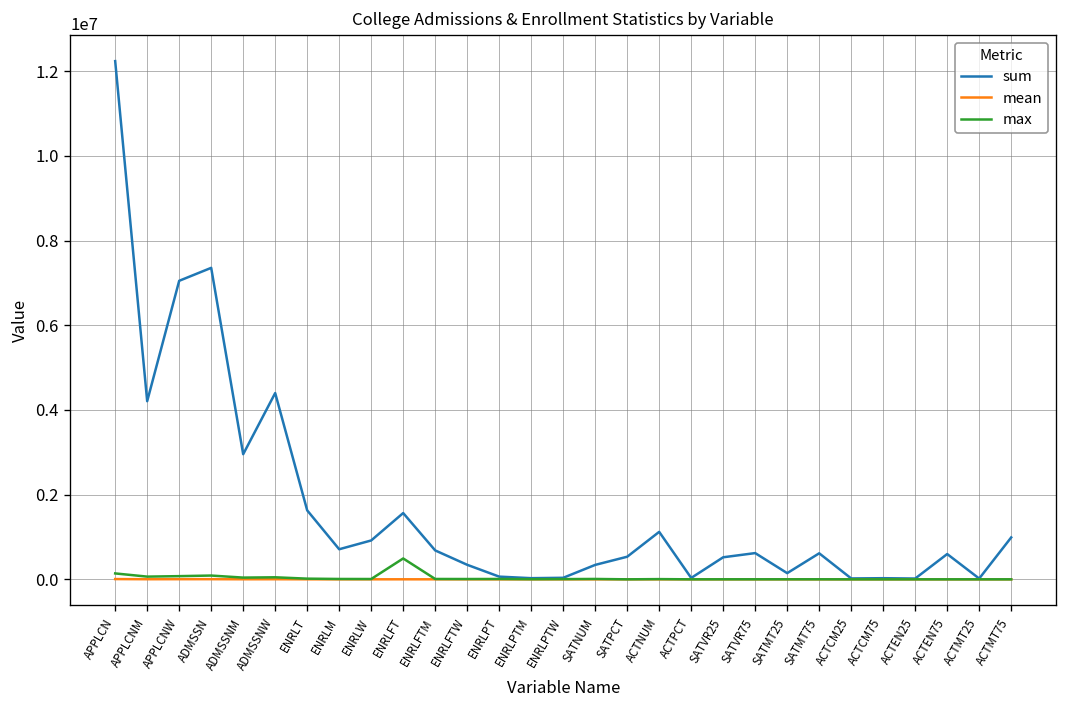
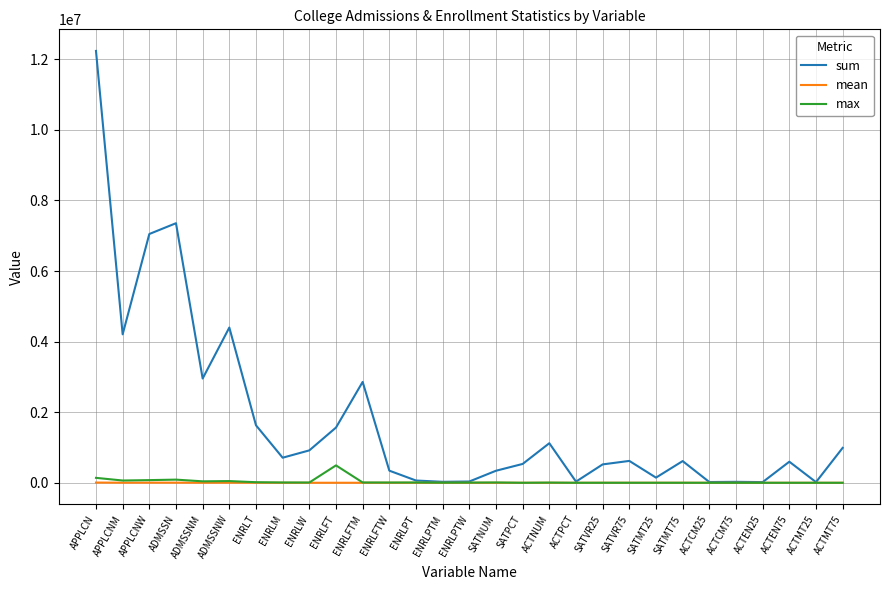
  {
    "sum": {
      "APPLCN": 12200000,
      "APPLCNM": 4200000,
      "APPLCNW": 7000000,
      "ADMSSN": 7400000,
      "ADMSSNM": 3000000,
      "ADMSSNW": 4400000,
      "ENRLT": 1600000,
      "ENRLM": 700000,
      "ENRLW": 900000,
      "ENRLFT": 1600000,
-     "ENRLFTM": 700000,
+     "ENRLFTM": 2900000,
      "ENRLFTW": 300000,
      "SATNUM": 300000,
      "SATPCT": 500000,
      "ACTNUM": 1100000,
      "SATVR25": 500000,
      "SATVR75": 600000,
      "SATMT25": 100000,
      "SATMT75": 600000,
      "ACTEN75": 600000,
      "ACTMT75": 1000000
    },
    "mean": {
      "APPLCN": 0,
      "APPLCNW": 0,
      "ADMSSN": 0,
      "ENRLFT": 0
    },
    "max": {
      "APPLCN": 100000,
      "APPLCNW": 100000,
      "ADMSSN": 100000,
      "ENRLFT": 500000
    }
  }
